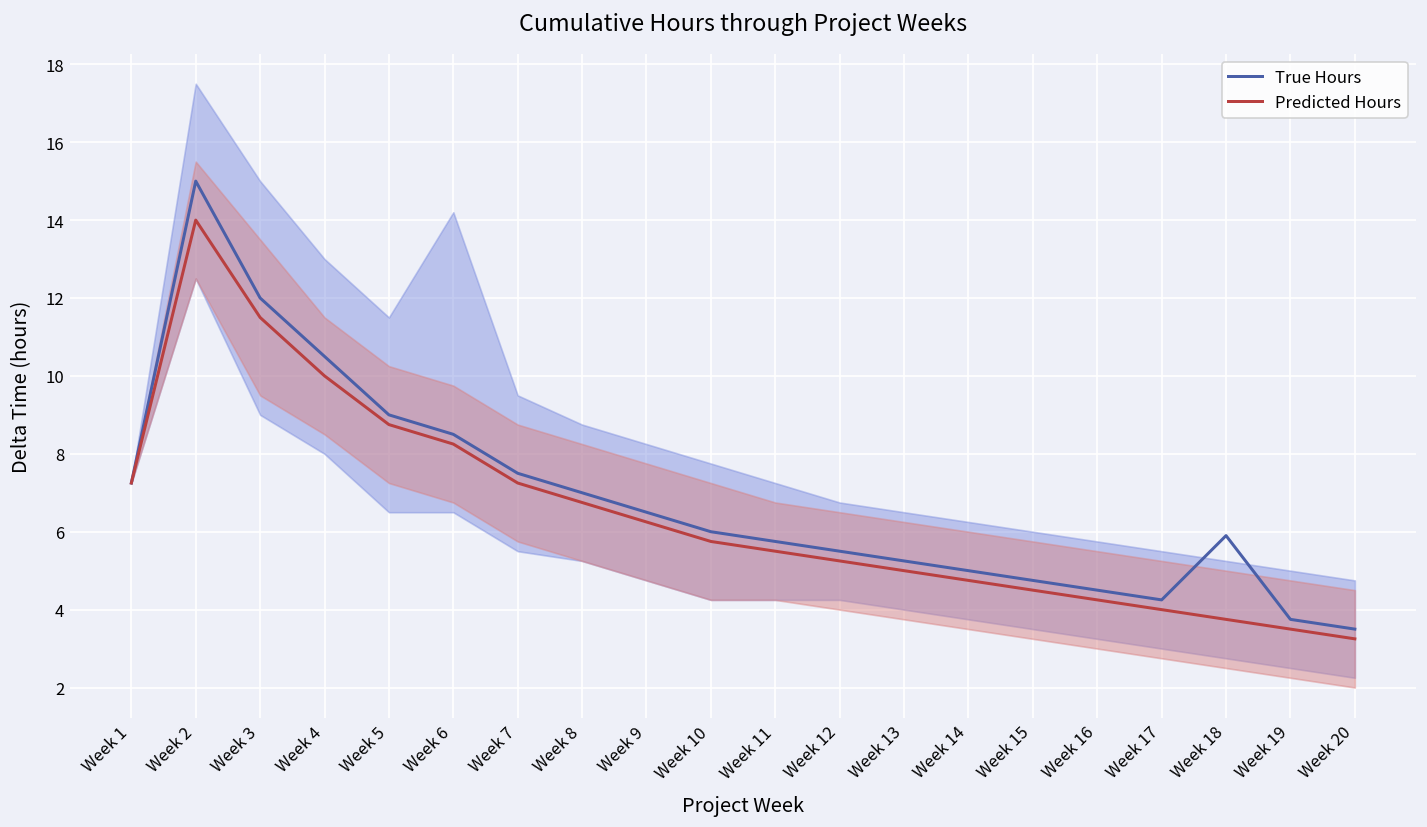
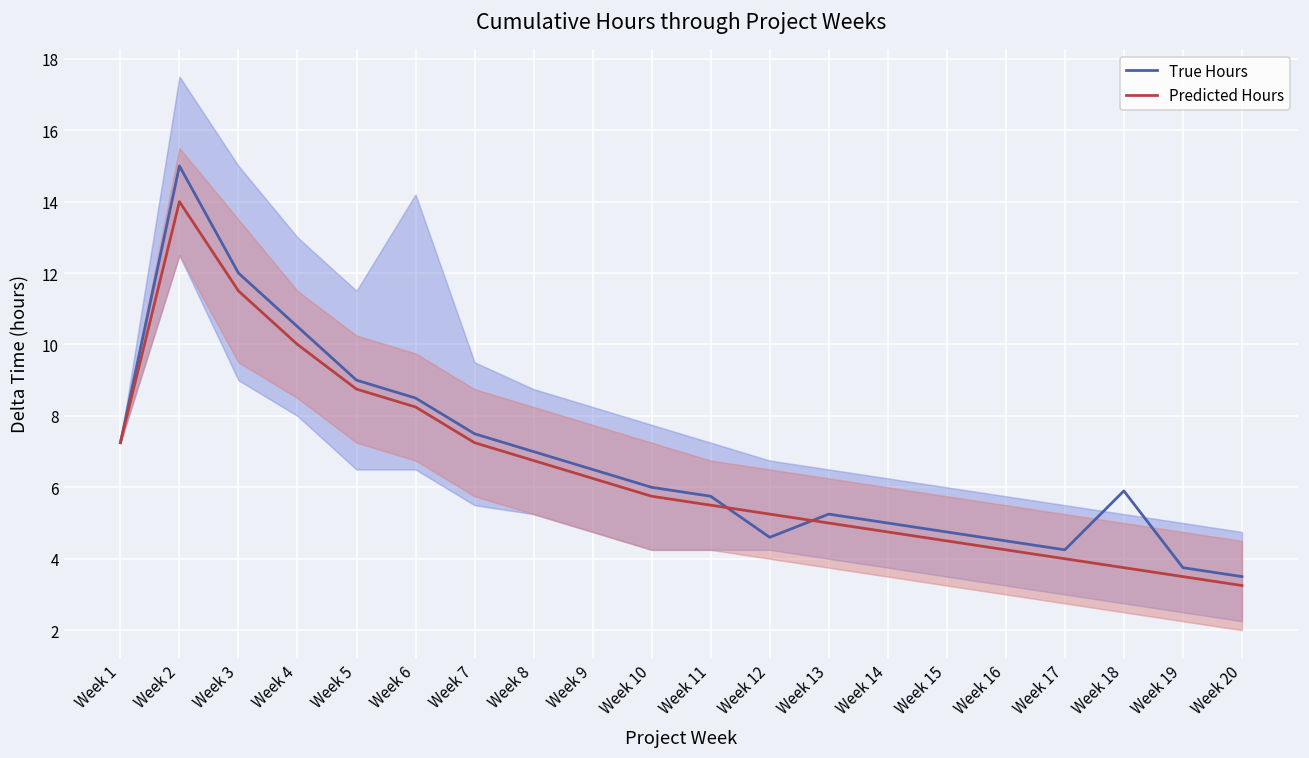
  {
    "True Hours": {
      "Week 2": 15.0,
      "Week 3": 12.0,
      "Week 4": 10.5,
      "Week 5": 9.0,
      "Week 6": 8.5,
      "Week 7": 7.5,
      "Week 8": 7.0,
      "Week 9": 6.5,
      "Week 10": 6.0,
      "Week 11": 5.8,
-     "Week 12": 5.5,
+     "Week 12": 4.6,
      "Week 13": 5.3,
      "Week 14": 5.0,
      "Week 15": 4.8,
      "Week 16": 4.5,
      "Week 17": 4.3,
      "Week 18": 5.9,
      "Week 19": 3.8,
      "Week 20": 3.5
    },
    "Predicted Hours": {
      "Week 2": 14.0,
      "Week 3": 11.5,
      "Week 4": 10.0,
      "Week 5": 8.8,
      "Week 6": 8.3,
      "Week 7": 7.3,
      "Week 8": 6.8,
      "Week 9": 6.3,
      "Week 10": 5.8,
      "Week 11": 5.5,
      "Week 12": 5.3,
      "Week 13": 5.0,
      "Week 14": 4.8,
      "Week 15": 4.5,
      "Week 16": 4.3,
      "Week 17": 4.0,
      "Week 18": 3.8,
      "Week 19": 3.5,
      "Week 20": 3.3
    }
  }
